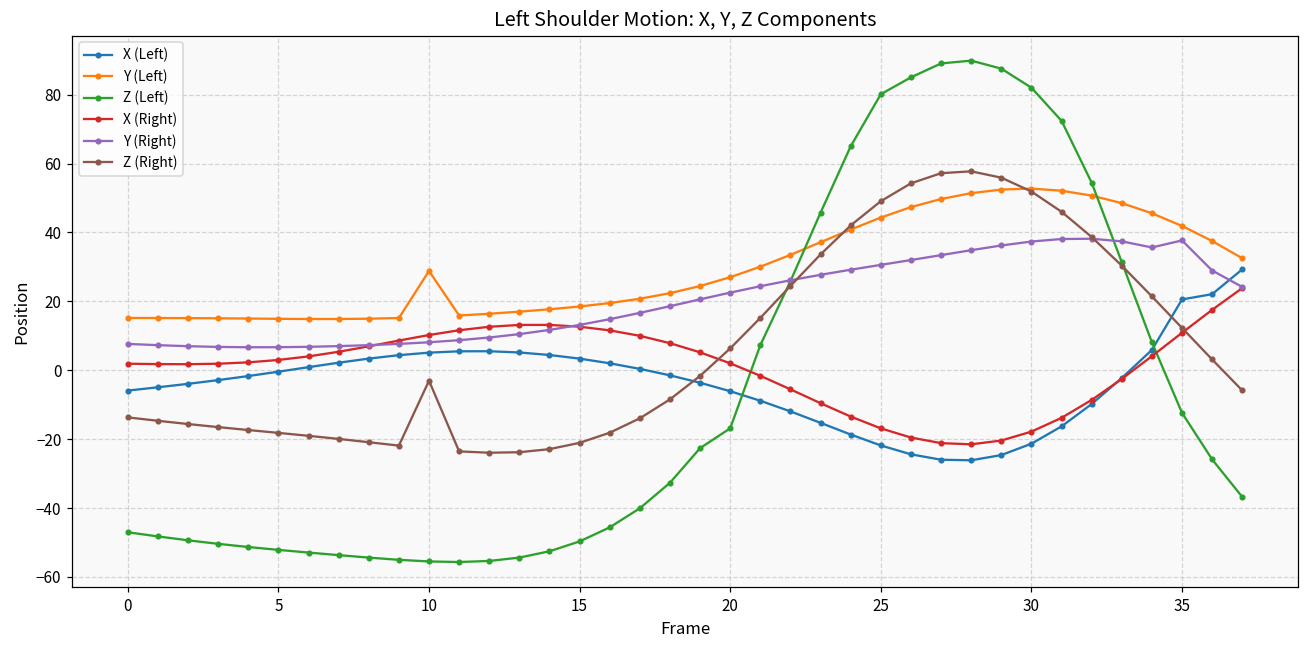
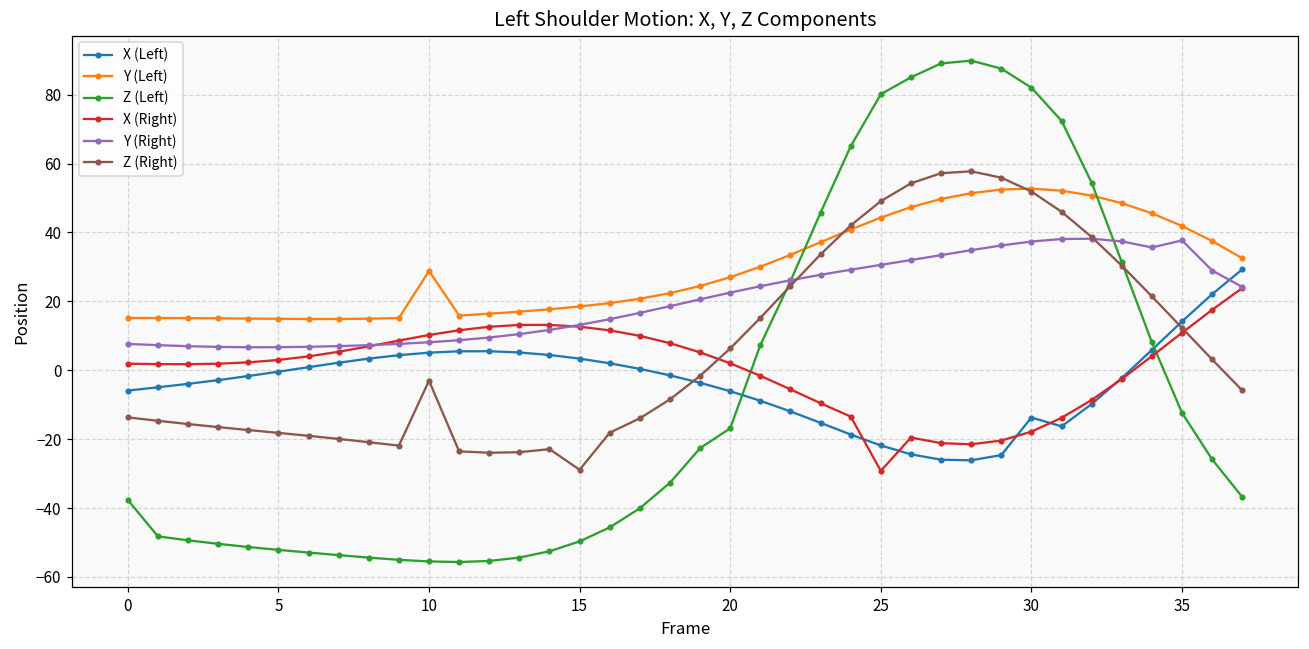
  {
    "X (Left)": {
      "0": -6,
      "5": 0,
      "10": 5,
      "15": 3,
      "20": -6,
      "25": -22,
-     "30": -21,
-     "35": 21
+     "30": -14,
+     "35": 14
    },
    "Y (Left)": {
      "0": 15,
      "5": 15,
      "10": 29,
      "15": 18,
      "20": 27,
      "25": 44,
      "30": 53,
      "35": 42
    },
    "Z (Left)": {
-     "0": -47,
+     "0": -38,
      "5": -52,
      "10": -56,
      "15": -50,
      "20": -17,
      "25": 80,
      "30": 82,
      "35": -12
    },
    "X (Right)": {
      "0": 2,
      "5": 3,
      "10": 10,
      "20": 2,
-     "25": -17,
+     "25": -29,
      "30": -18,
      "35": 11
    },
    "Y (Right)": {
      "0": 8,
      "5": 7,
      "10": 8,
      "20": 23,
      "25": 31,
      "30": 37,
      "35": 38
    },
    "Z (Right)": {
      "0": -14,
      "5": -18,
      "10": -3,
-     "15": -21,
+     "15": -29,
      "20": 6,
      "25": 49,
      "30": 52,
      "35": 12
    }
  }
